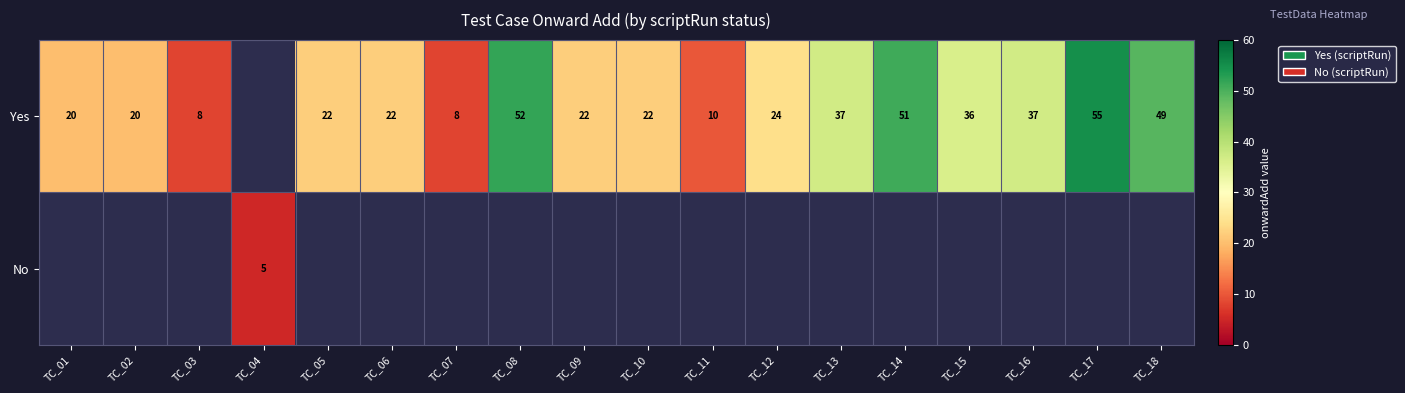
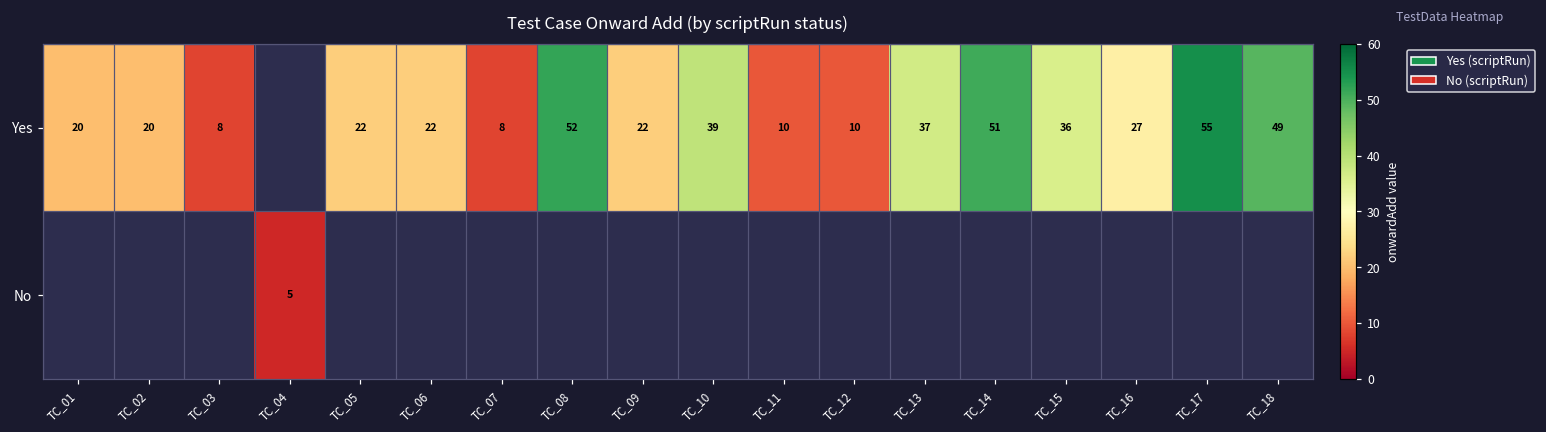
  {
    "Yes": {
      "TC_01": 20,
      "TC_02": 20,
      "TC_03": 8,
      "TC_05": 22,
      "TC_06": 22,
      "TC_07": 8,
      "TC_08": 52,
      "TC_09": 22,
-     "TC_10": 22,
+     "TC_10": 39,
      "TC_11": 10,
-     "TC_12": 24,
+     "TC_12": 10,
      "TC_13": 37,
      "TC_14": 51,
      "TC_15": 36,
-     "TC_16": 37,
+     "TC_16": 27,
      "TC_17": 55,
      "TC_18": 49
    },
    "No": {
      "TC_04": 5
    }
  }
